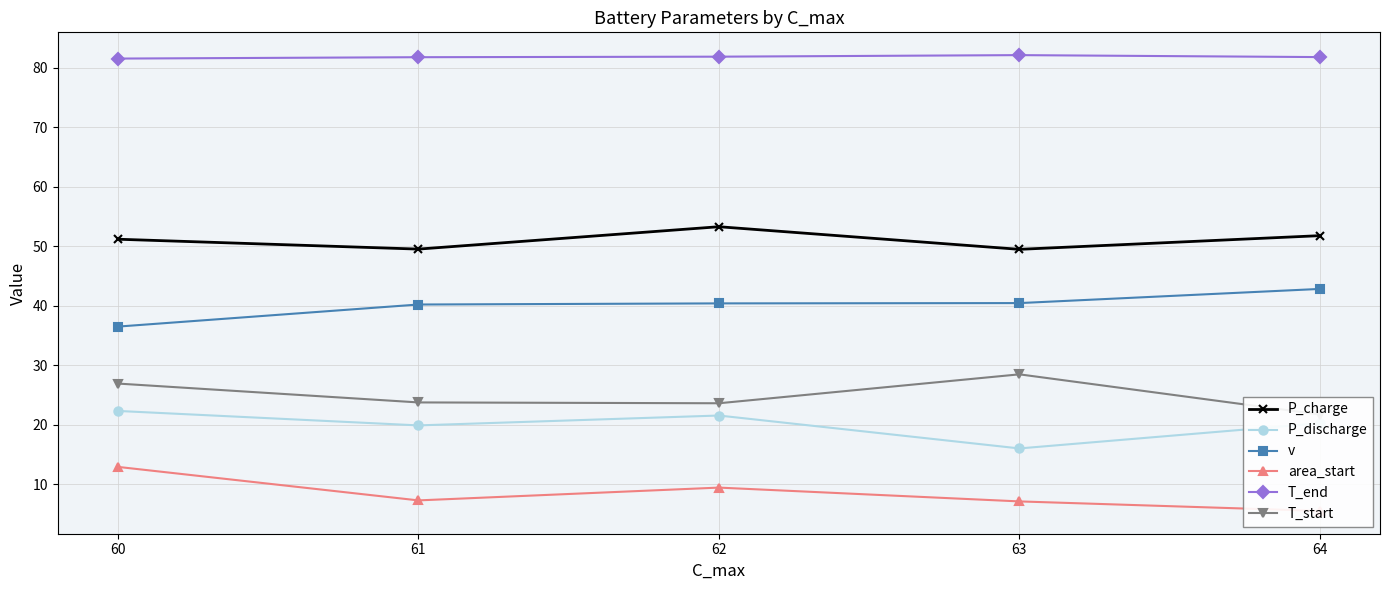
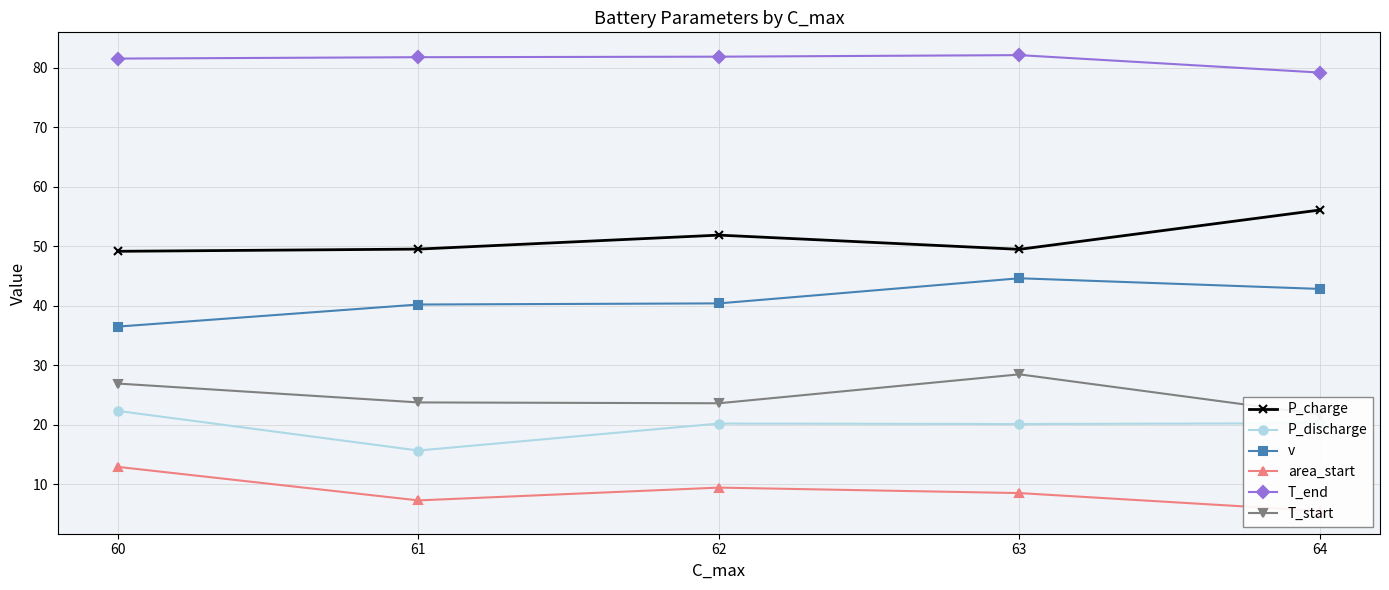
  {
    "P_charge": {
-     "60": 51,
+     "60": 49,
      "61": 49,
-     "62": 53,
+     "62": 52,
      "63": 49,
-     "64": 52
+     "64": 56
    },
    "P_discharge": {
      "60": 22,
-     "61": 20,
-     "62": 22,
-     "63": 16
+     "61": 16,
+     "62": 20,
+     "63": 20
    },
    "v": {
      "60": 36,
      "61": 40,
      "62": 40,
-     "63": 40,
+     "63": 45,
      "64": 43
    },
    "area_start": {
      "60": 13,
      "61": 7,
      "62": 9,
-     "63": 7
+     "63": 9
    },
    "T_end": {
      "60": 82,
      "61": 82,
      "62": 82,
      "63": 82,
-     "64": 82
+     "64": 79
    },
    "T_start": {
      "60": 27,
      "61": 24,
      "62": 24,
      "63": 28
    }
  }
